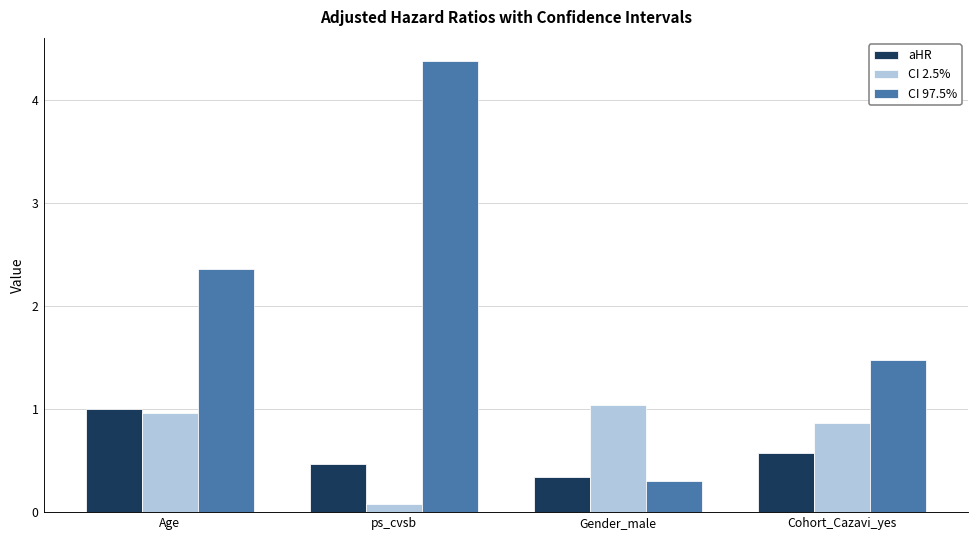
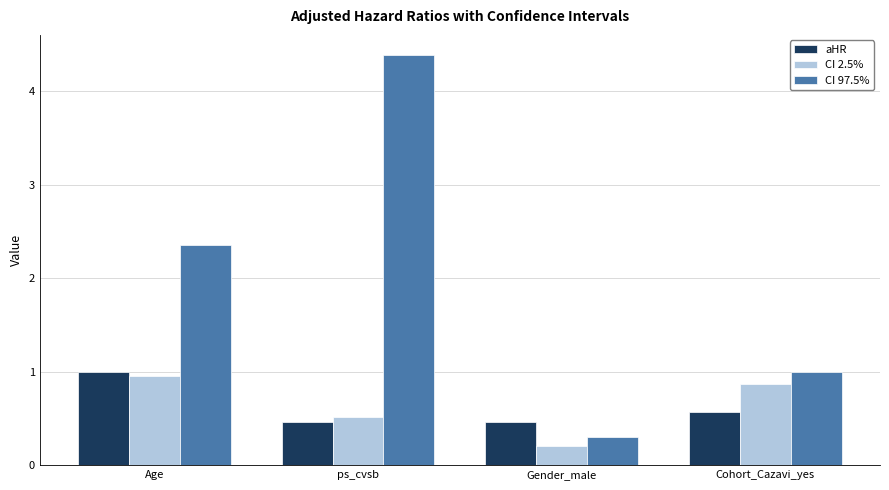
  {
    "aHR": {
      "Age": 1.0,
      "ps_cvsb": 0.5,
-     "Gender_male": 0.3,
+     "Gender_male": 0.5,
      "Cohort_Cazavi_yes": 0.6
    },
    "CI 2.5%": {
      "Age": 1.0,
-     "ps_cvsb": 0.1,
-     "Gender_male": 1.0,
+     "ps_cvsb": 0.5,
+     "Gender_male": 0.2,
      "Cohort_Cazavi_yes": 0.9
    },
    "CI 97.5%": {
      "Age": 2.4,
      "ps_cvsb": 4.4,
      "Gender_male": 0.3,
-     "Cohort_Cazavi_yes": 1.5
+     "Cohort_Cazavi_yes": 1.0
    }
  }
